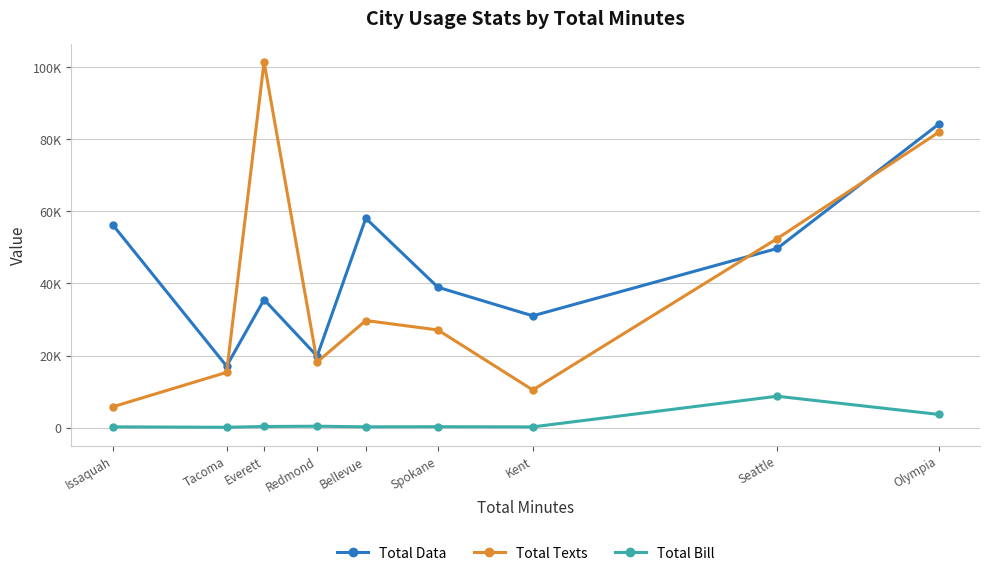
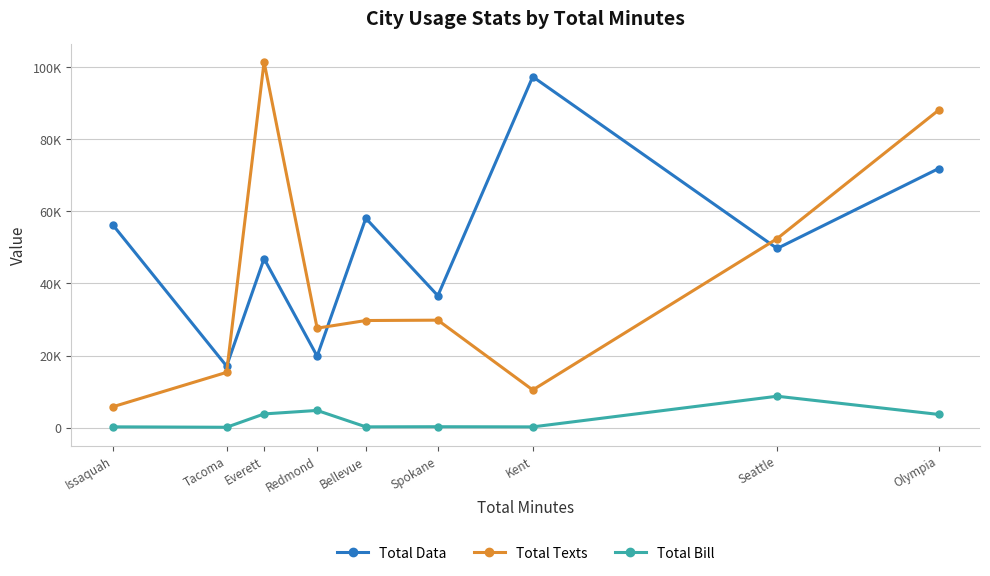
  {
    "Total Data": {
      "Issaquah": 56000,
      "Tacoma": 17000,
-     "Everett": 36000,
+     "Everett": 47000,
      "Redmond": 20000,
      "Bellevue": 58000,
-     "Spokane": 39000,
-     "Kent": 31000,
+     "Spokane": 37000,
+     "Kent": 97000,
      "Seattle": 50000,
-     "Olympia": 84000
+     "Olympia": 72000
    },
    "Total Texts": {
      "Issaquah": 6000,
      "Tacoma": 15000,
      "Everett": 102000,
-     "Redmond": 18000,
+     "Redmond": 28000,
      "Bellevue": 30000,
-     "Spokane": 27000,
+     "Spokane": 30000,
      "Kent": 10000,
      "Seattle": 52000,
-     "Olympia": 82000
+     "Olympia": 88000
    },
    "Total Bill": {
      "Issaquah": 0,
      "Tacoma": 0,
-     "Everett": 0,
-     "Redmond": 0,
+     "Everett": 4000,
+     "Redmond": 5000,
      "Bellevue": 0,
      "Spokane": 0,
      "Kent": 0,
      "Seattle": 9000,
      "Olympia": 4000
    }
  }
